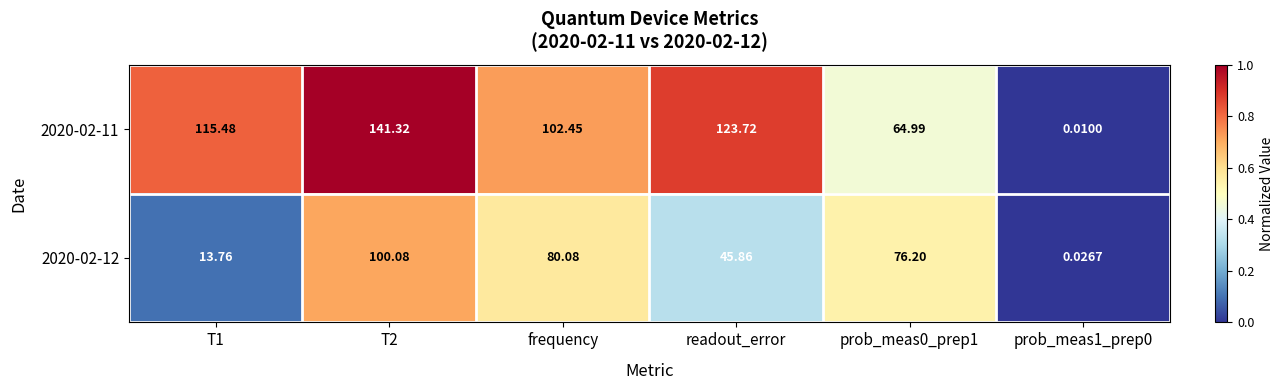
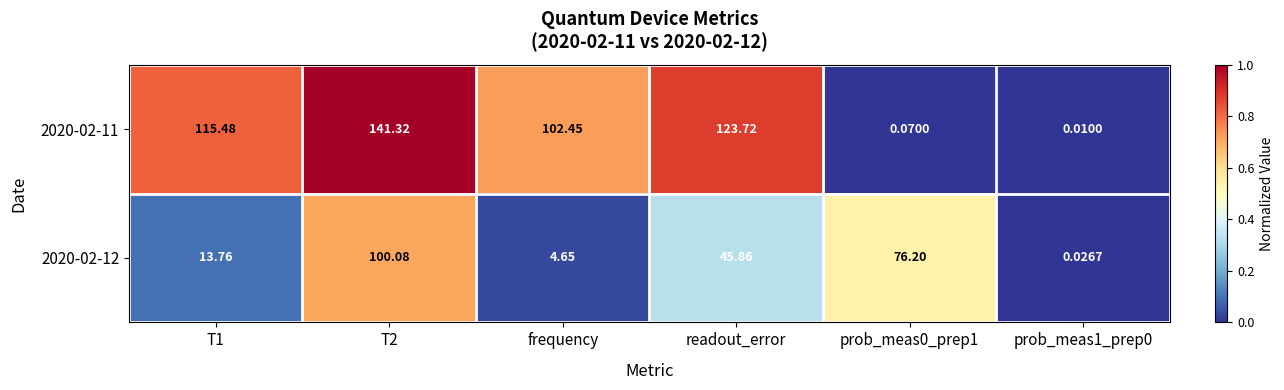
  {
    "2020-02-11": {
      "T1": 115.48,
      "T2": 141.32,
      "frequency": 102.45,
      "readout_error": 123.72,
-     "prob_meas0_prep1": 64.99,
+     "prob_meas0_prep1": 0.0700,
      "prob_meas1_prep0": 0.0100
    },
    "2020-02-12": {
      "T1": 13.76,
      "T2": 100.08,
-     "frequency": 80.08,
+     "frequency": 4.65,
      "readout_error": 45.86,
      "prob_meas0_prep1": 76.20,
      "prob_meas1_prep0": 0.0267
    }
  }
